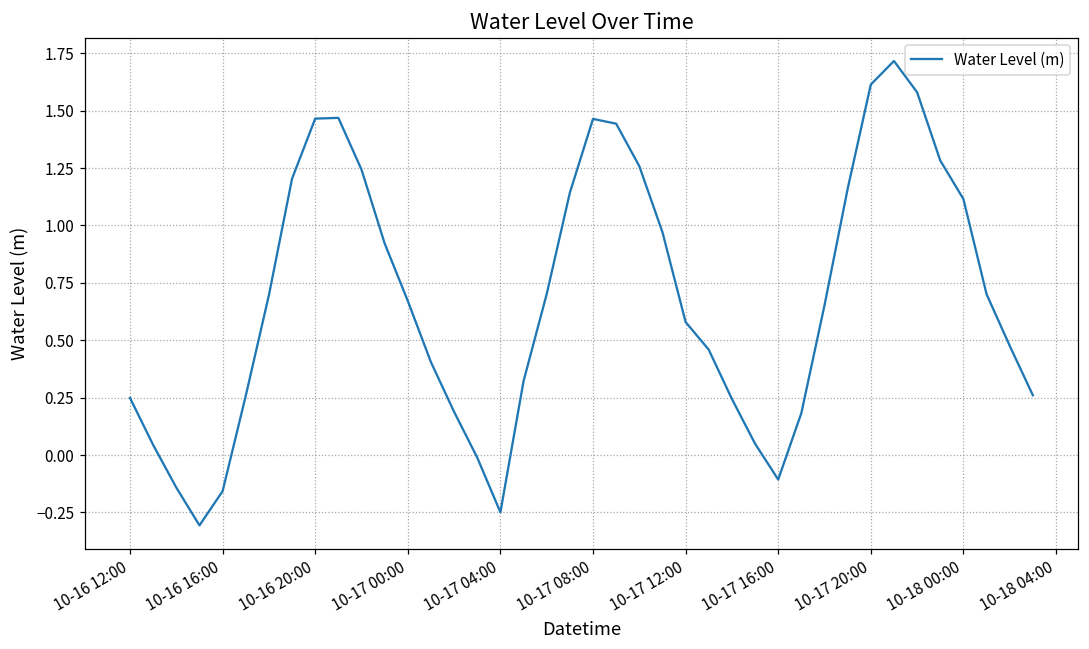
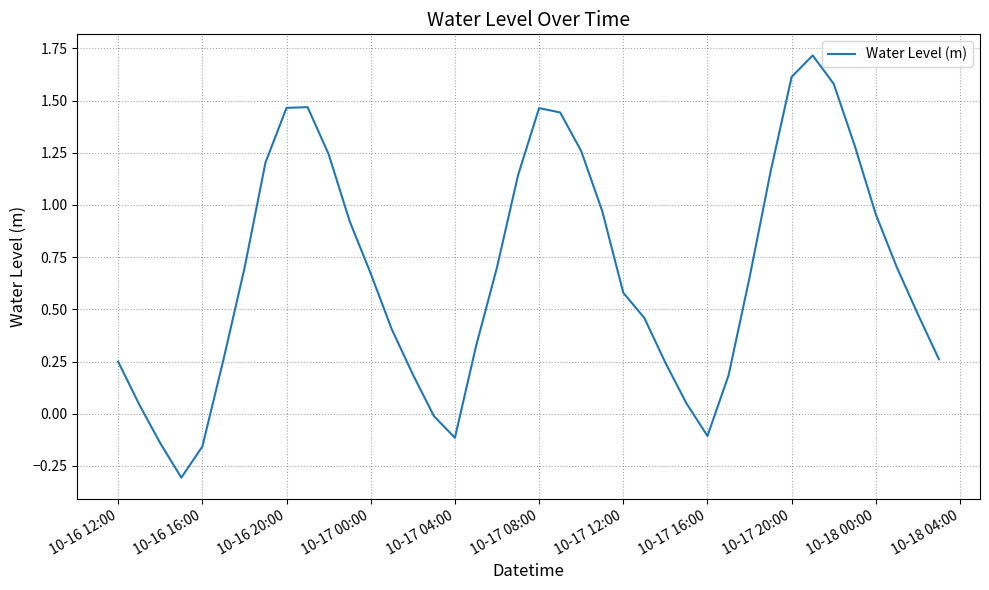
  {
    "10-16 12:00": 0.25,
    "10-16 16:00": -0.16,
    "10-16 20:00": 1.47,
    "10-17 00:00": 0.67,
-   "10-17 04:00": -0.25,
+   "10-17 04:00": -0.12,
    "10-17 08:00": 1.46,
    "10-17 12:00": 0.58,
    "10-17 16:00": -0.11,
    "10-17 20:00": 1.61,
-   "10-18 00:00": 1.11
+   "10-18 00:00": 0.95
  }
